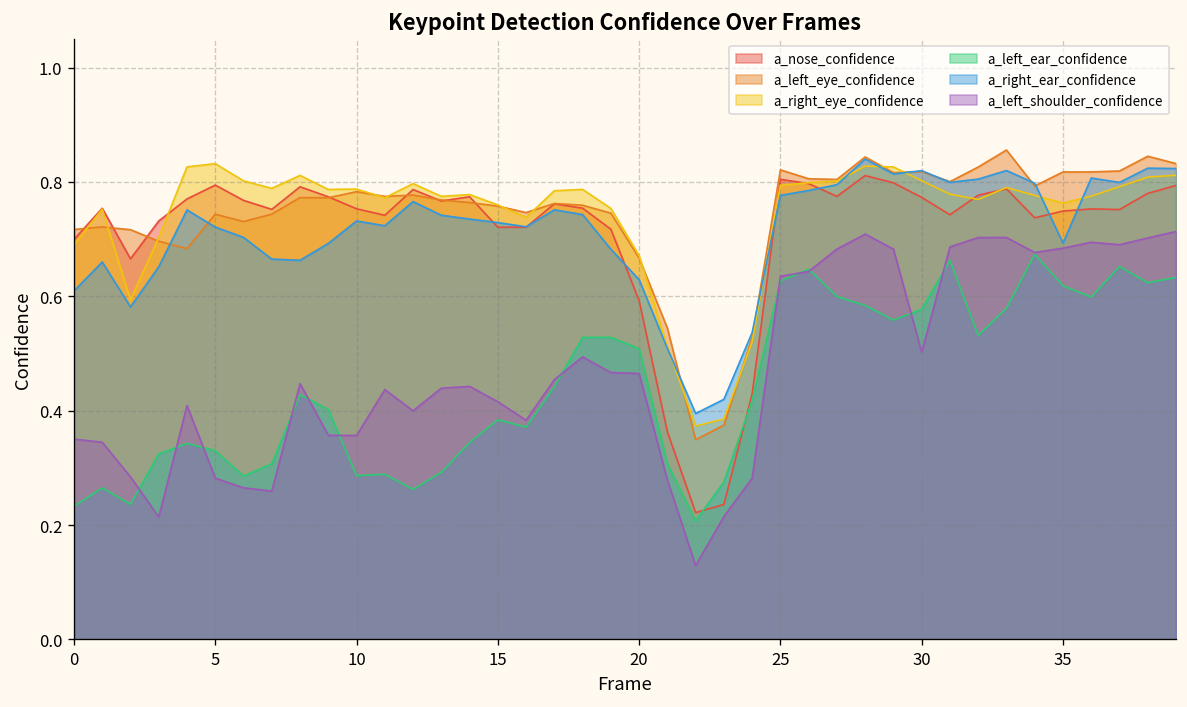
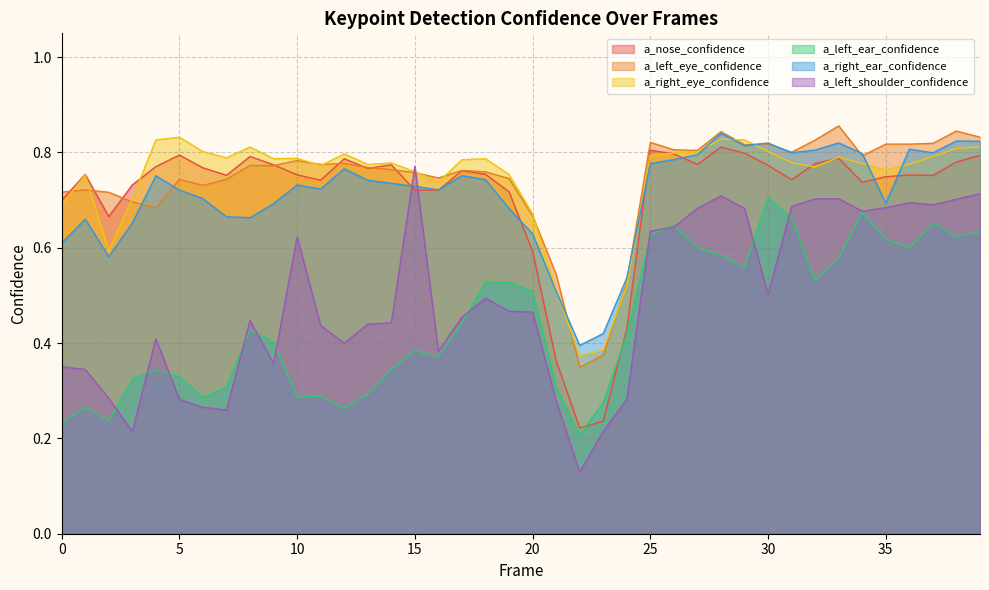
  {
    "a_left_ear_confidence": {
      "0": 0.23,
      "5": 0.33,
      "10": 0.29,
      "15": 0.38,
      "20": 0.51,
      "25": 0.63,
-     "30": 0.58,
+     "30": 0.71,
      "35": 0.62
    },
    "a_right_ear_confidence": {
      "0": 0.61,
      "5": 0.72,
      "10": 0.73,
      "15": 0.73,
      "20": 0.63,
      "25": 0.78,
      "35": 0.69
    },
    "a_left_shoulder_confidence": {
      "0": 0.35,
      "5": 0.28,
-     "10": 0.36,
-     "15": 0.42,
+     "10": 0.62,
+     "15": 0.77,
      "20": 0.47,
      "25": 0.64,
      "30": 0.50,
      "35": 0.68
    }
  }
